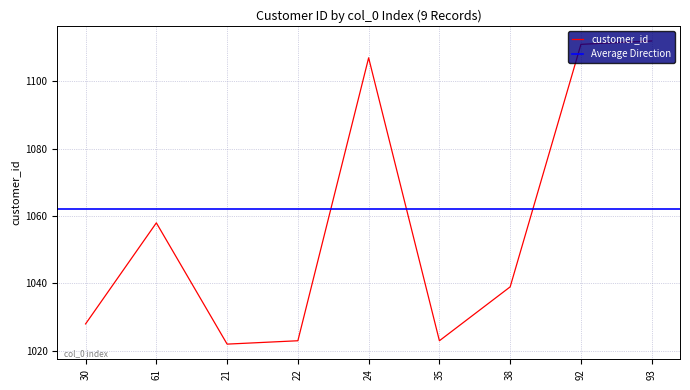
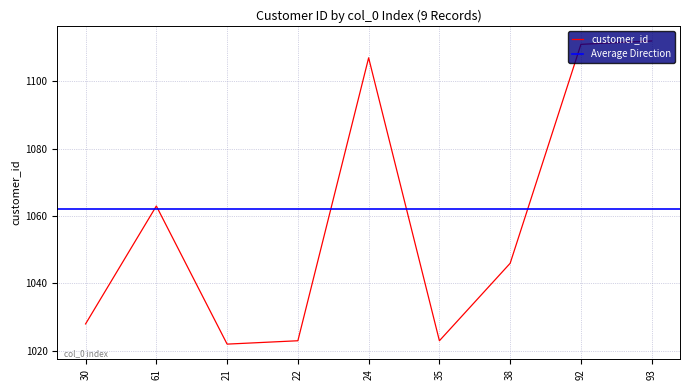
  {
-   "61": 1058,
+   "61": 1063,
    "21": 1022,
    "22": 1023,
    "24": 1107,
    "35": 1023,
-   "38": 1039
+   "38": 1046
  }
